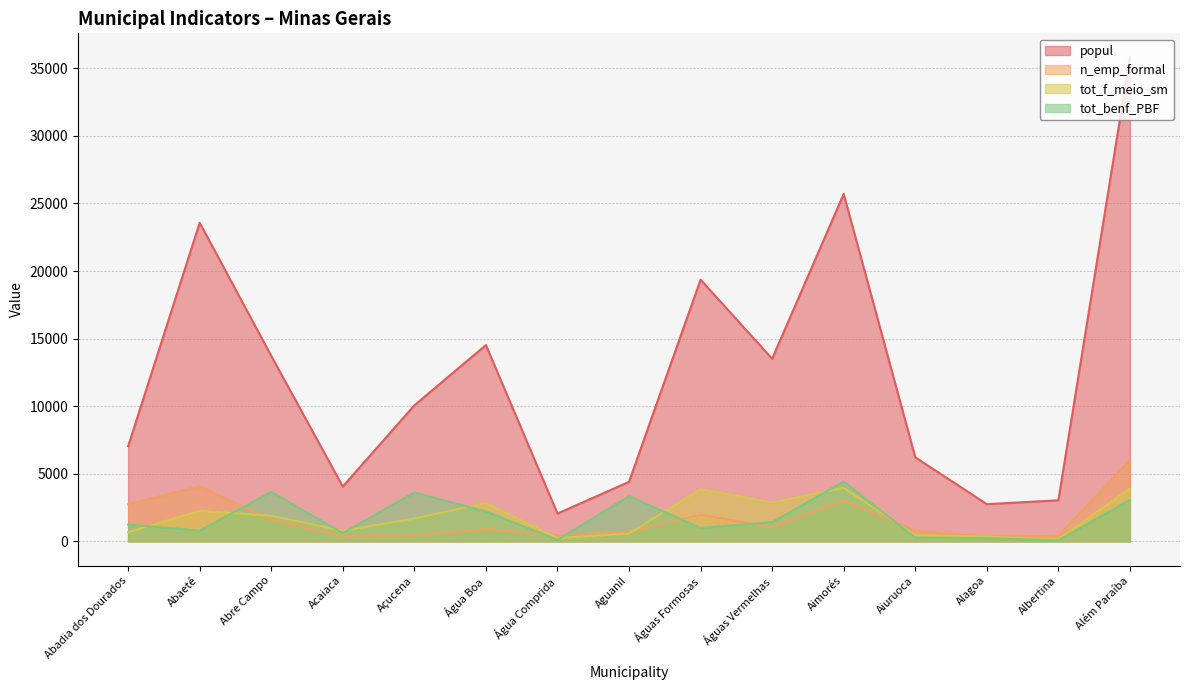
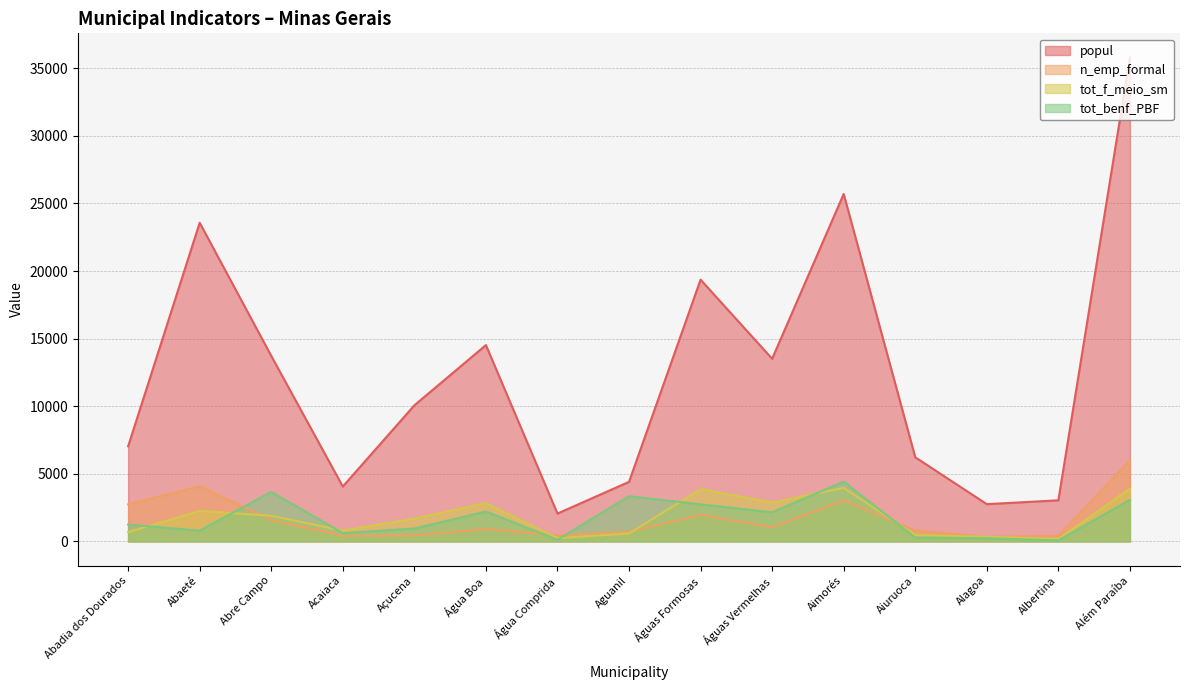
  {
    "tot_benf_PBF": {
      "Abadia dos Dourados": 1200,
      "Abaeté": 800,
      "Abre Campo": 3700,
-     "Açucena": 3600,
+     "Açucena": 1000,
      "Água Boa": 2200,
      "Aguanil": 3300,
-     "Águas Formosas": 1000,
-     "Águas Vermelhas": 1400,
+     "Águas Formosas": 2700,
+     "Águas Vermelhas": 2200,
      "Aimorés": 4400,
      "Além Paraíba": 3100
    }
  }
